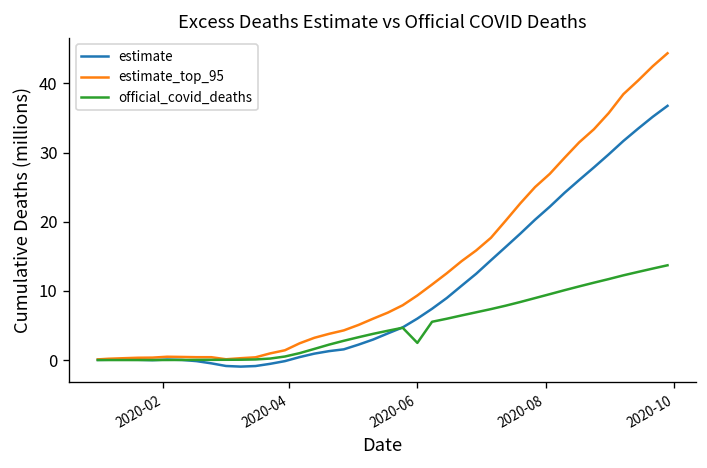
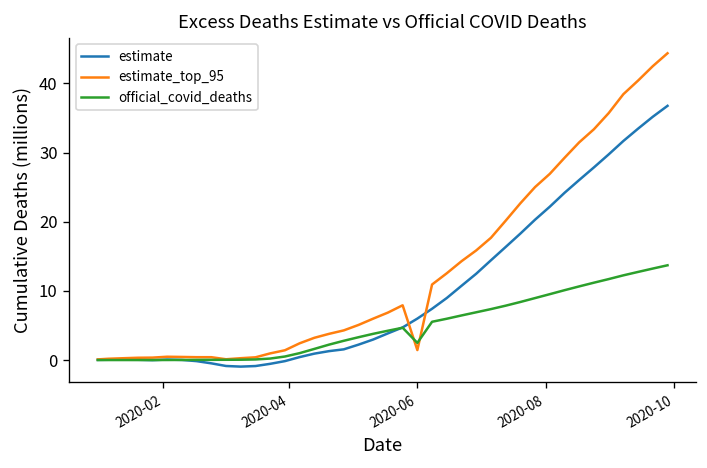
  {
    "estimate": {
      "2020-06": 6
    },
    "estimate_top_95": {
-     "2020-06": 9
+     "2020-06": 1
    },
    "official_covid_deaths": {
      "2020-06": 2
    }
  }
